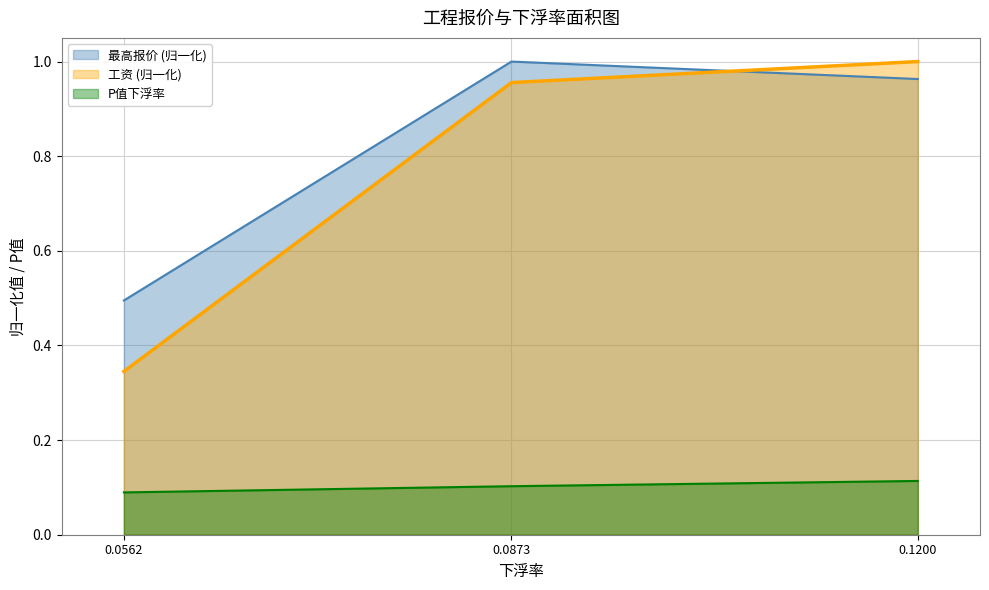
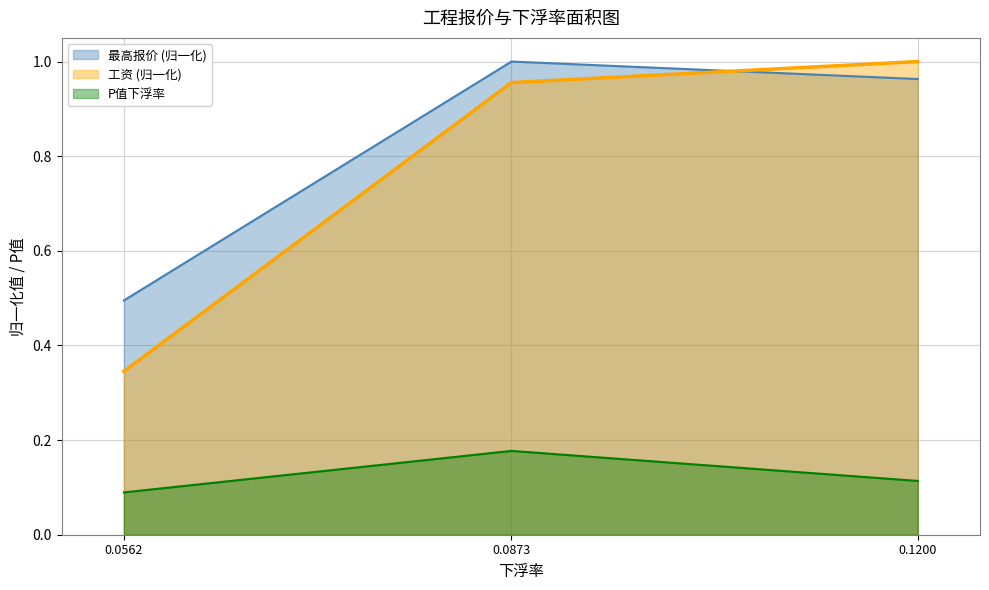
  {
    "最高报价 (归一化)": {
      "0.0562": 0.50,
      "0.0873": 1.00,
      "0.1200": 0.96
    },
    "工资 (归一化)": {
      "0.0562": 0.35,
      "0.0873": 0.96,
      "0.1200": 1.00
    },
    "P值下浮率": {
      "0.0562": 0.09,
-     "0.0873": 0.10,
+     "0.0873": 0.18,
      "0.1200": 0.11
    }
  }
